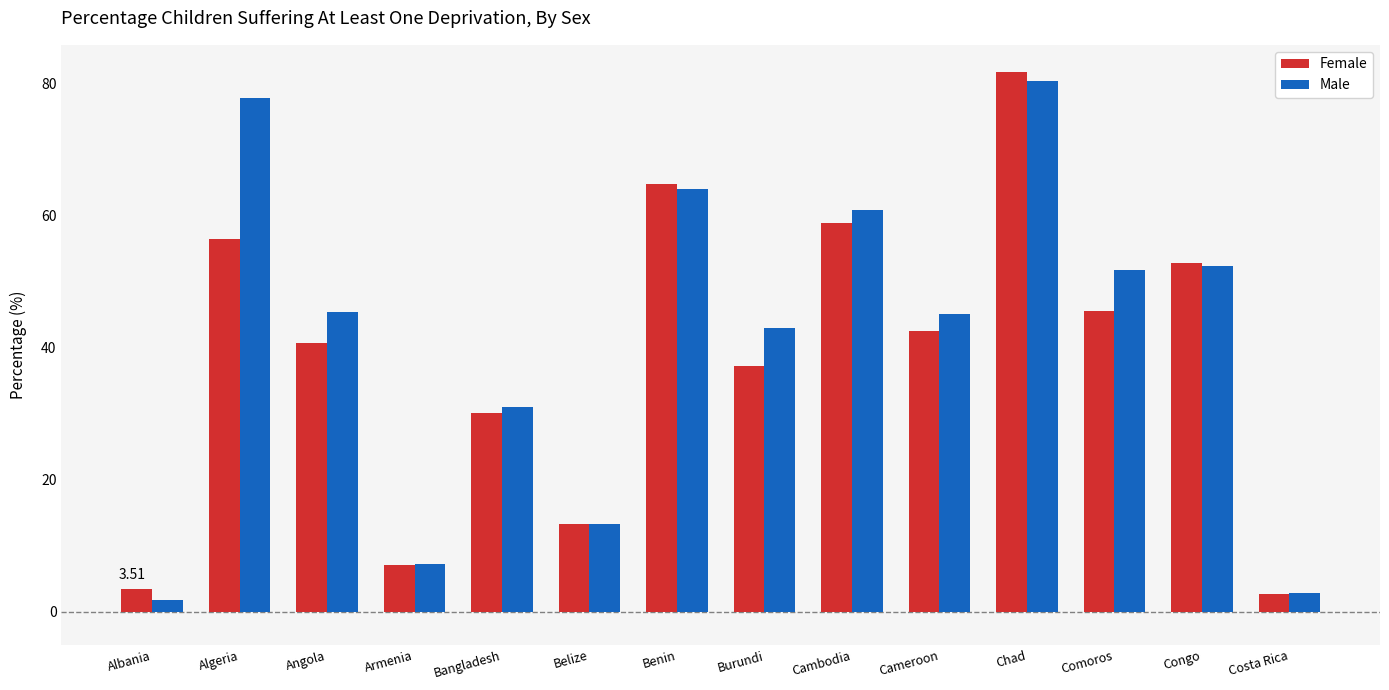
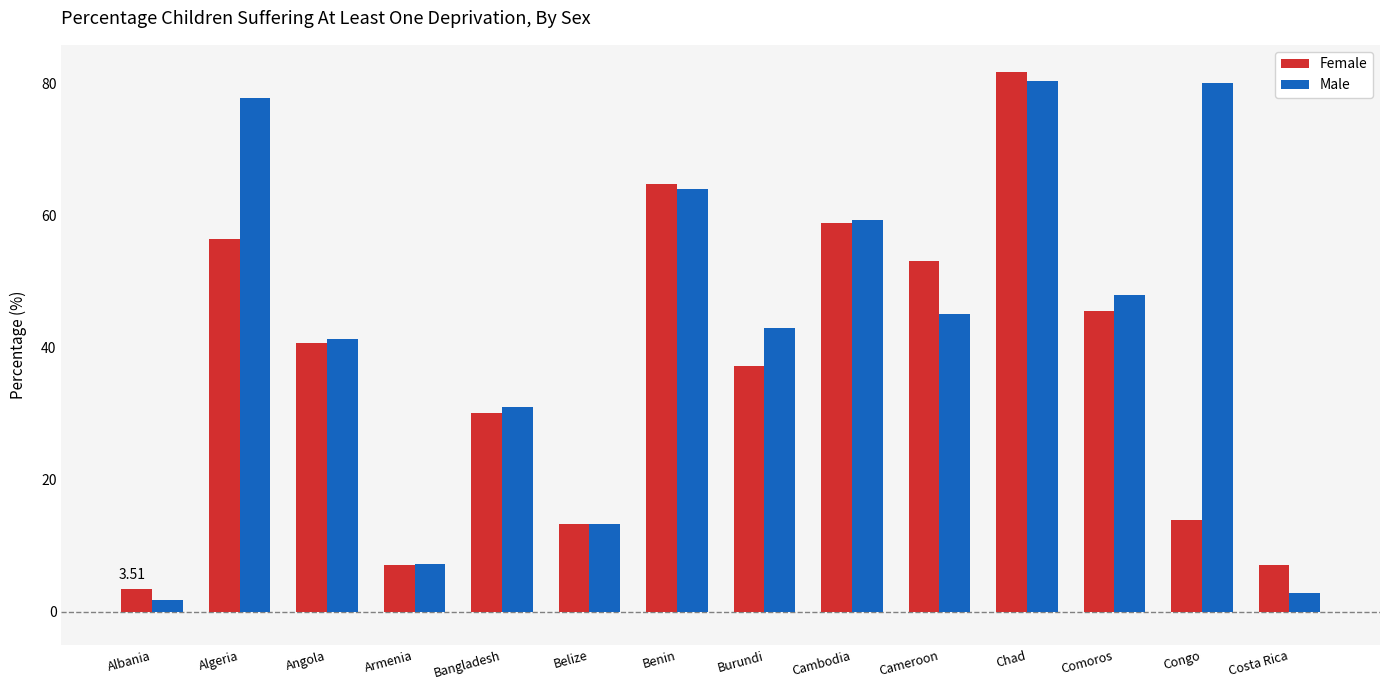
  {
    "Female": {
      "Algeria": 56,
      "Angola": 41,
      "Armenia": 7,
      "Bangladesh": 30,
      "Belize": 13,
      "Benin": 65,
      "Burundi": 37,
      "Cambodia": 59,
-     "Cameroon": 43,
+     "Cameroon": 53,
      "Chad": 82,
      "Comoros": 46,
-     "Congo": 53,
-     "Costa Rica": 3
+     "Congo": 14,
+     "Costa Rica": 7
    },
    "Male": {
      "Albania": 2,
      "Algeria": 78,
-     "Angola": 45,
+     "Angola": 41,
      "Armenia": 7,
      "Bangladesh": 31,
      "Belize": 13,
      "Benin": 64,
      "Burundi": 43,
-     "Cambodia": 61,
+     "Cambodia": 59,
      "Cameroon": 45,
      "Chad": 80,
-     "Comoros": 52,
-     "Congo": 52,
+     "Comoros": 48,
+     "Congo": 80,
      "Costa Rica": 3
    }
  }
